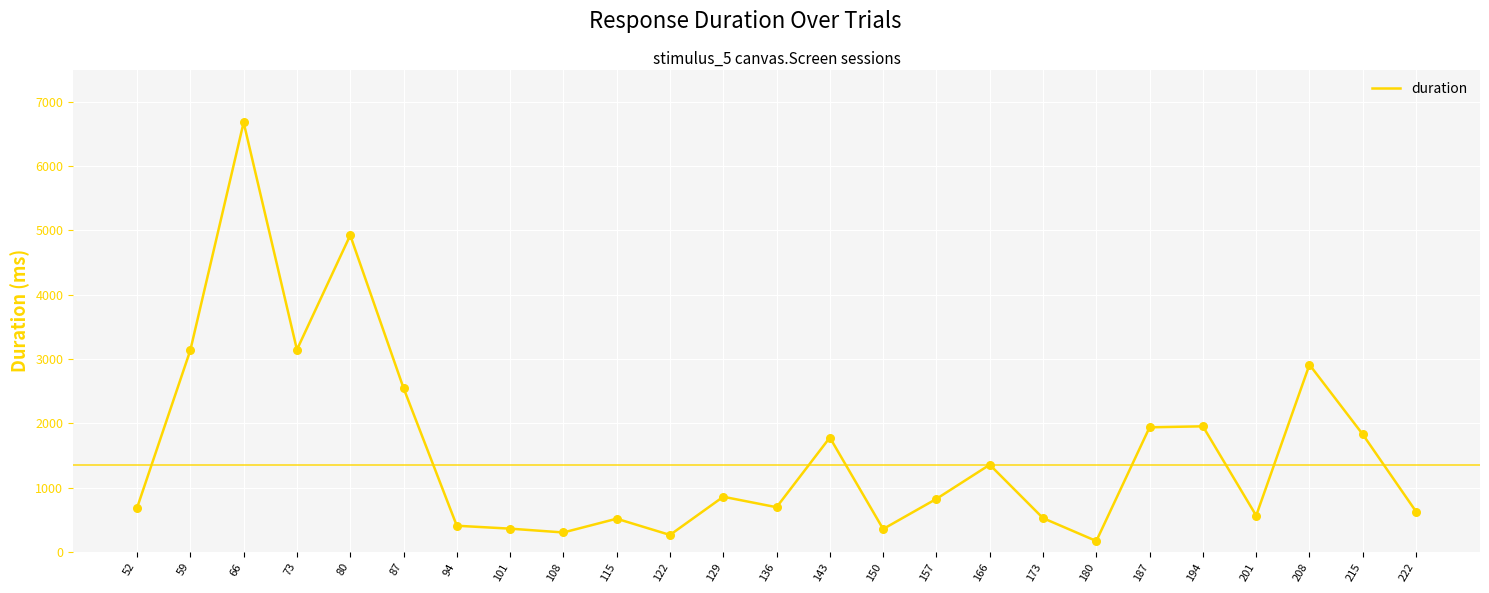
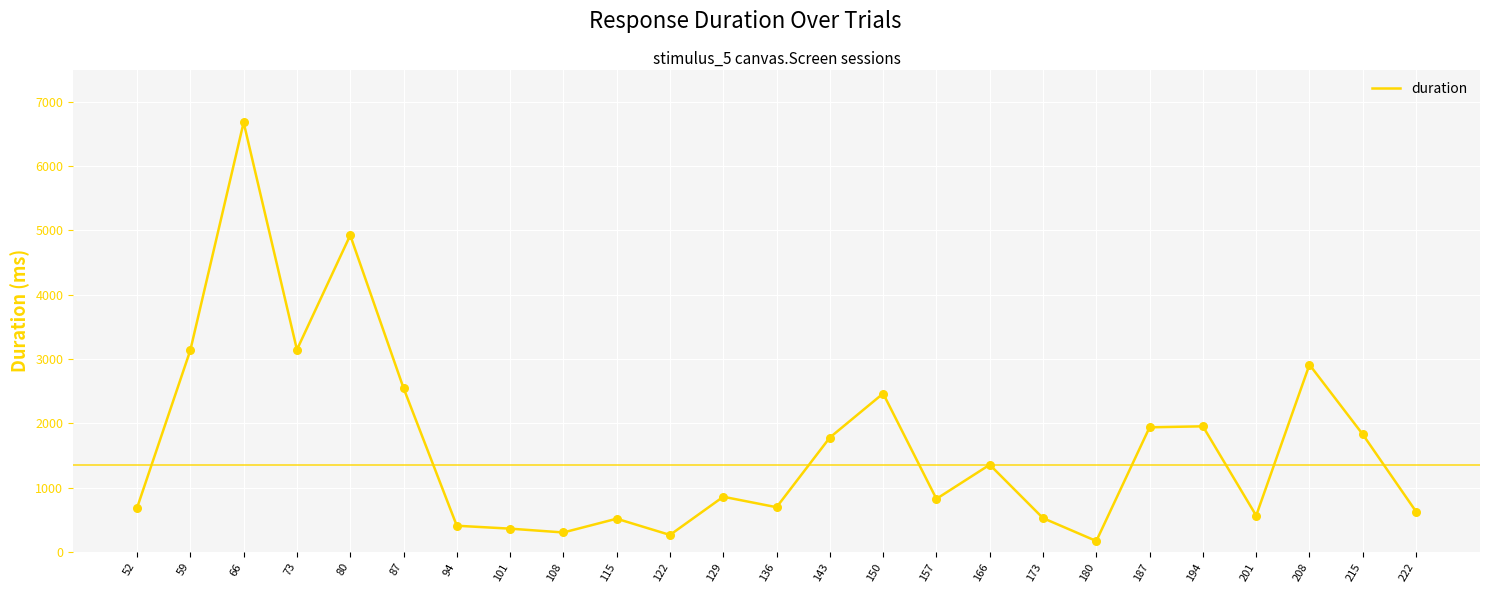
  {
    "52": 700,
    "59": 3100,
    "66": 6700,
    "73": 3100,
    "80": 4900,
    "87": 2600,
    "94": 400,
    "101": 400,
    "108": 300,
    "115": 500,
    "122": 300,
    "129": 900,
    "136": 700,
    "143": 1800,
-   "150": 400,
+   "150": 2500,
    "157": 800,
    "166": 1400,
    "173": 500,
    "180": 200,
    "187": 1900,
    "194": 2000,
    "201": 600,
    "208": 2900,
    "215": 1800,
    "222": 600
  }
